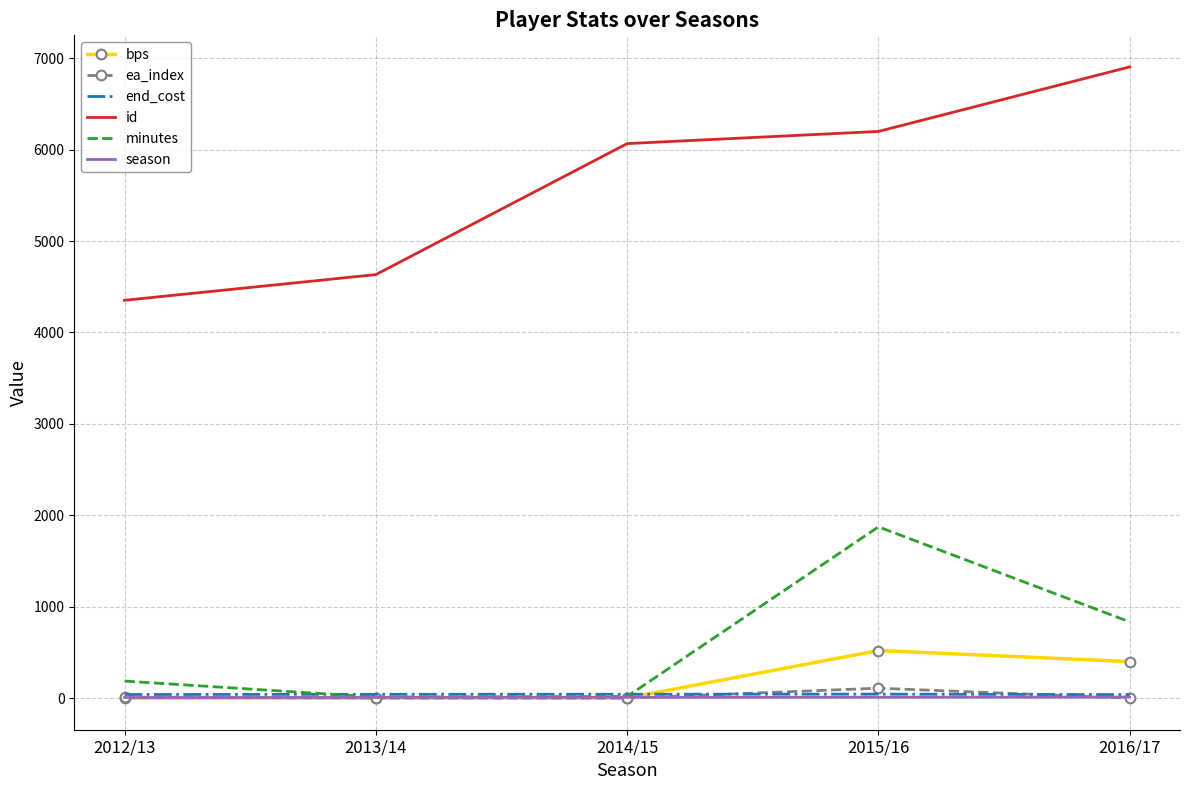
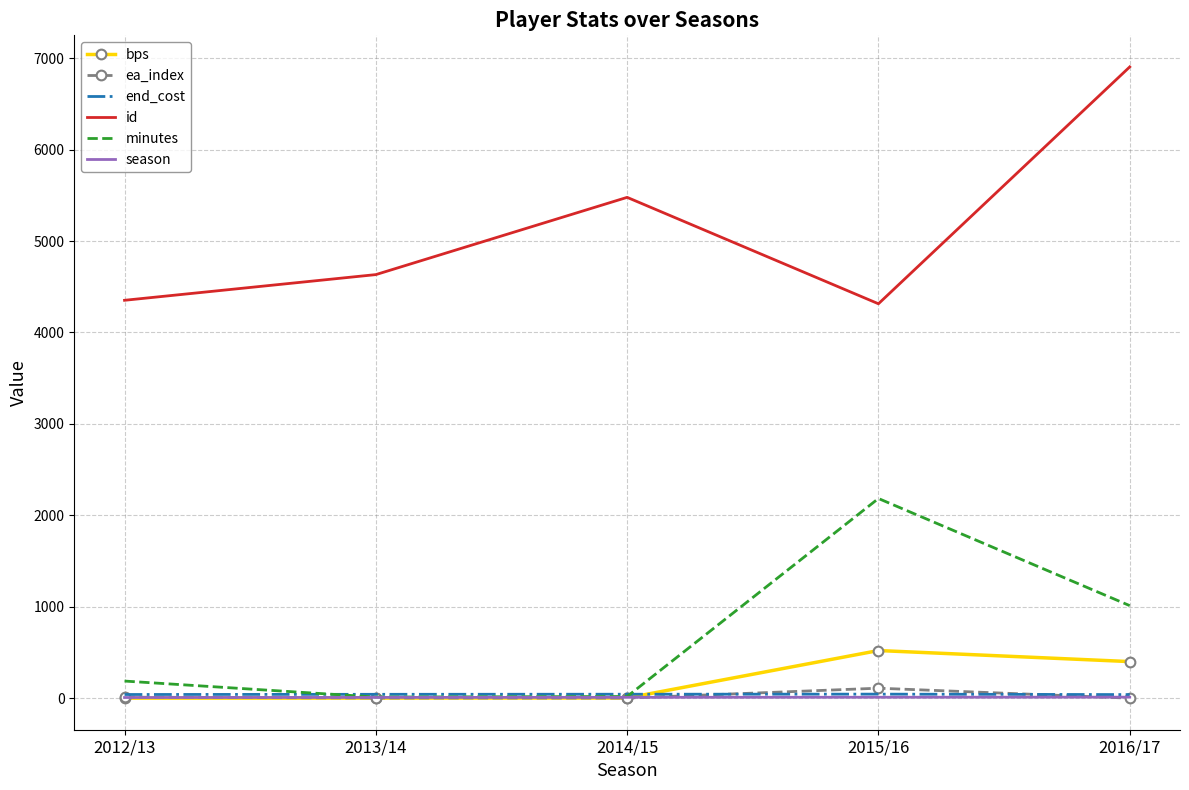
  {
    "bps": {
      "2015/16": 500,
      "2016/17": 400
    },
    "ea_index": {
      "2015/16": 100
    },
    "end_cost": {
      "2012/13": 0,
      "2013/14": 0,
      "2015/16": 0,
      "2016/17": 0
    },
    "id": {
      "2012/13": 4400,
      "2013/14": 4600,
-     "2014/15": 6100,
-     "2015/16": 6200,
+     "2014/15": 5500,
+     "2015/16": 4300,
      "2016/17": 6900
    },
    "minutes": {
      "2012/13": 200,
-     "2015/16": 1900,
-     "2016/17": 800
+     "2015/16": 2200,
+     "2016/17": 1000
    },
    "season": {
      "2015/16": 0
    }
  }
